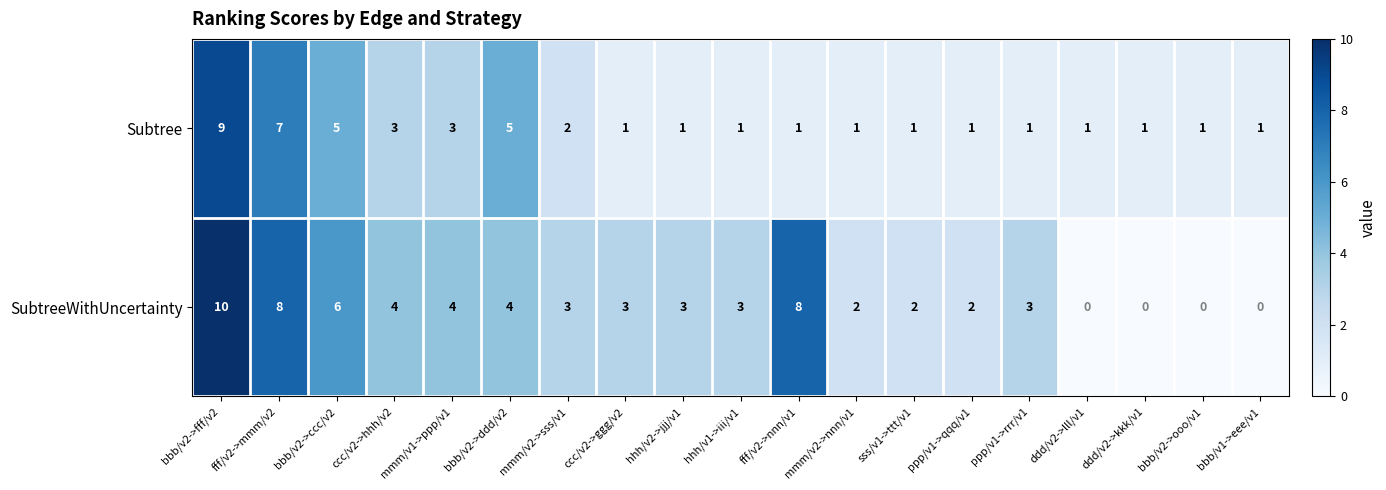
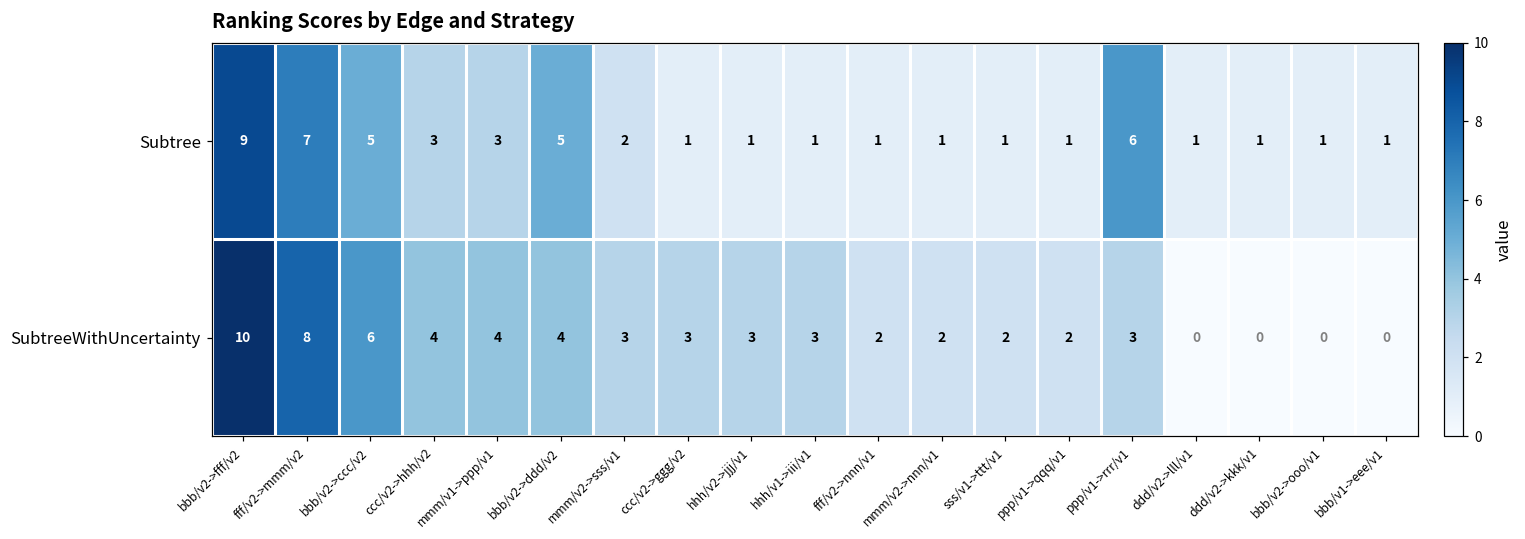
  {
    "Subtree": {
      "bbb/v2->fff/v2": 9,
      "fff/v2->mmm/v2": 7,
      "bbb/v2->ccc/v2": 5,
      "ccc/v2->hhh/v2": 3,
      "mmm/v1->ppp/v1": 3,
      "bbb/v2->ddd/v2": 5,
      "mmm/v2->sss/v1": 2,
      "ccc/v2->ggg/v2": 1,
      "hhh/v2->jjj/v1": 1,
      "hhh/v1->iii/v1": 1,
      "fff/v2->nnn/v1": 1,
      "mmm/v2->nnn/v1": 1,
      "sss/v1->ttt/v1": 1,
      "ppp/v1->qqq/v1": 1,
-     "ppp/v1->rrr/v1": 1,
+     "ppp/v1->rrr/v1": 6,
      "ddd/v2->lll/v1": 1,
      "ddd/v2->kkk/v1": 1,
      "bbb/v2->ooo/v1": 1,
      "bbb/v1->eee/v1": 1
    },
    "SubtreeWithUncertainty": {
      "bbb/v2->fff/v2": 10,
      "fff/v2->mmm/v2": 8,
      "bbb/v2->ccc/v2": 6,
      "ccc/v2->hhh/v2": 4,
      "mmm/v1->ppp/v1": 4,
      "bbb/v2->ddd/v2": 4,
      "mmm/v2->sss/v1": 3,
      "ccc/v2->ggg/v2": 3,
      "hhh/v2->jjj/v1": 3,
      "hhh/v1->iii/v1": 3,
-     "fff/v2->nnn/v1": 8,
+     "fff/v2->nnn/v1": 2,
      "mmm/v2->nnn/v1": 2,
      "sss/v1->ttt/v1": 2,
      "ppp/v1->qqq/v1": 2,
      "ppp/v1->rrr/v1": 3,
      "ddd/v2->lll/v1": 0,
      "ddd/v2->kkk/v1": 0,
      "bbb/v2->ooo/v1": 0,
      "bbb/v1->eee/v1": 0
    }
  }
